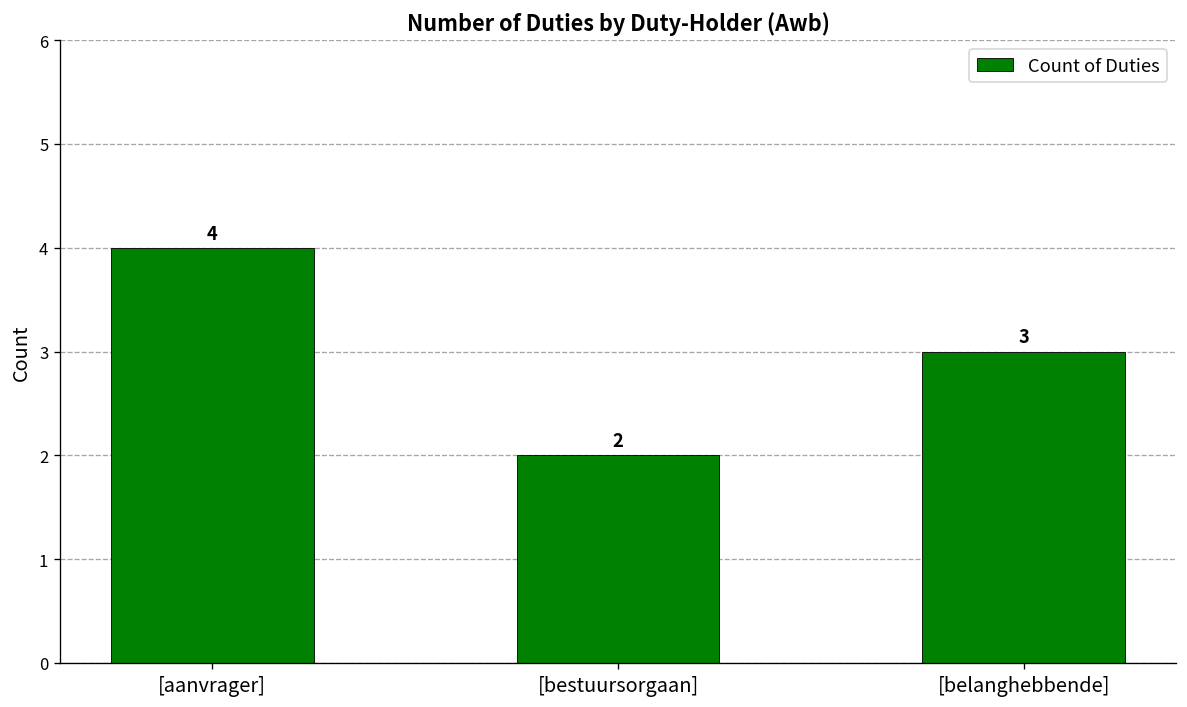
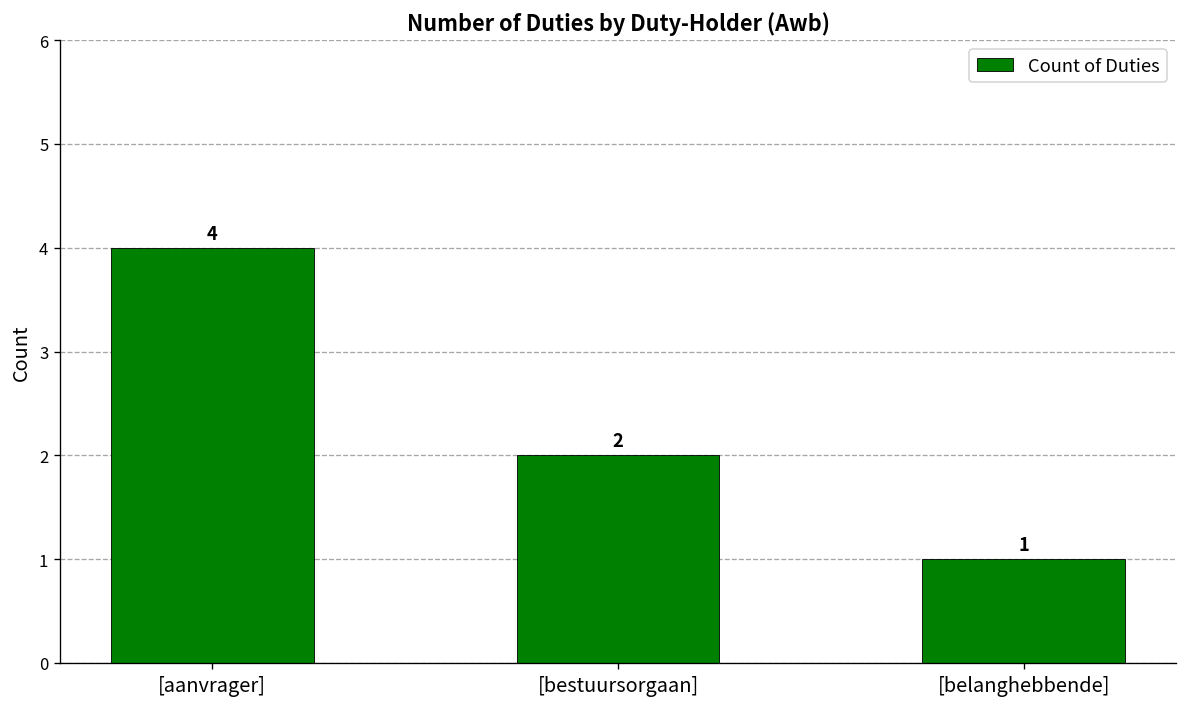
  {
    "[aanvrager]": 4,
    "[bestuursorgaan]": 2,
-   "[belanghebbende]": 3
+   "[belanghebbende]": 1
  }
